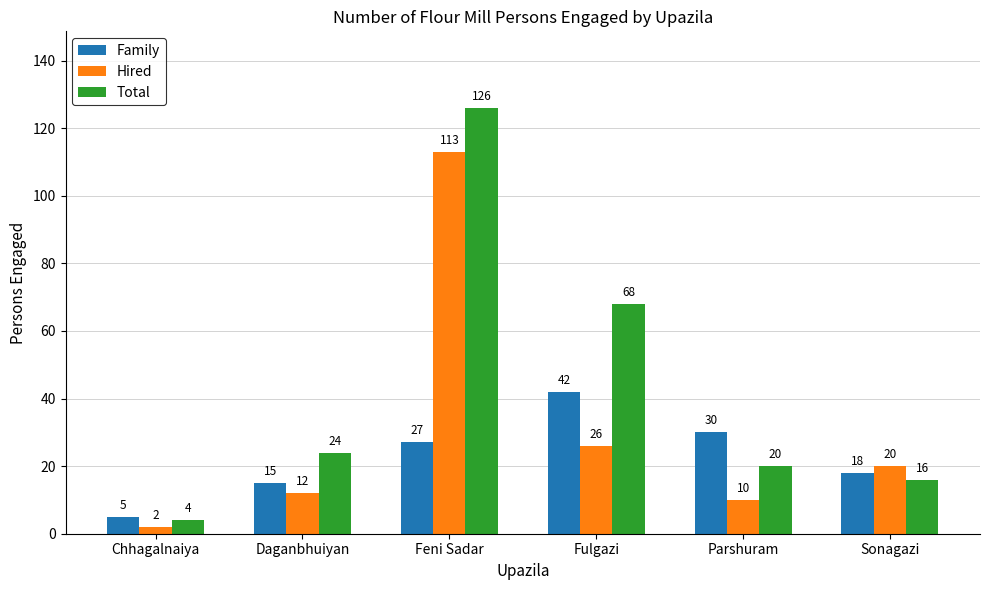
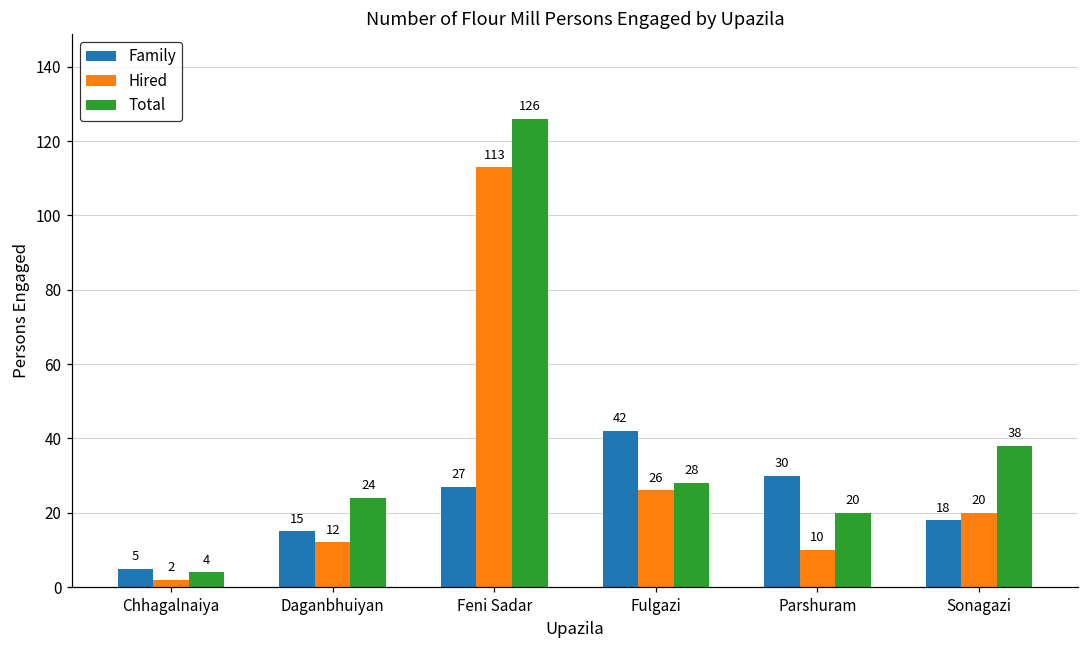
  {
    "Family": {
      "Chhagalnaiya": 5,
      "Daganbhuiyan": 15,
      "Feni Sadar": 27,
      "Fulgazi": 42,
      "Parshuram": 30,
      "Sonagazi": 18
    },
    "Hired": {
      "Chhagalnaiya": 2,
      "Daganbhuiyan": 12,
      "Feni Sadar": 113,
      "Fulgazi": 26,
      "Parshuram": 10,
      "Sonagazi": 20
    },
    "Total": {
      "Chhagalnaiya": 4,
      "Daganbhuiyan": 24,
      "Feni Sadar": 126,
-     "Fulgazi": 68,
+     "Fulgazi": 28,
      "Parshuram": 20,
-     "Sonagazi": 16
+     "Sonagazi": 38
    }
  }
